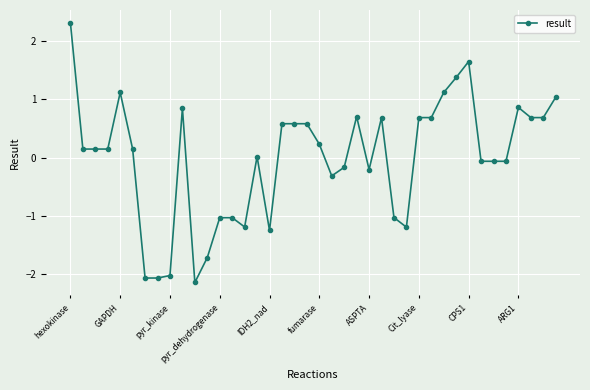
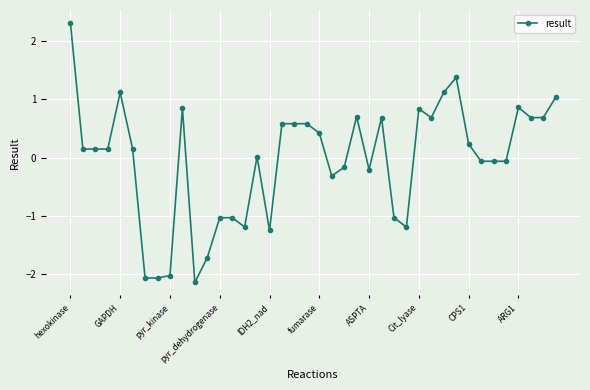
  {
    "hexokinase": 2.3,
    "GAPDH": 1.1,
    "pyr_kinase": -2.0,
    "pyr_dehydrogenase": -1.0,
    "IDH2_nad": -1.3,
-   "fumarase": 0.2,
+   "fumarase": 0.4,
    "ASPTA": -0.2,
-   "Cit_lyase": 0.7,
-   "CPS1": 1.6,
+   "Cit_lyase": 0.8,
+   "CPS1": 0.2,
    "ARG1": 0.9
  }
